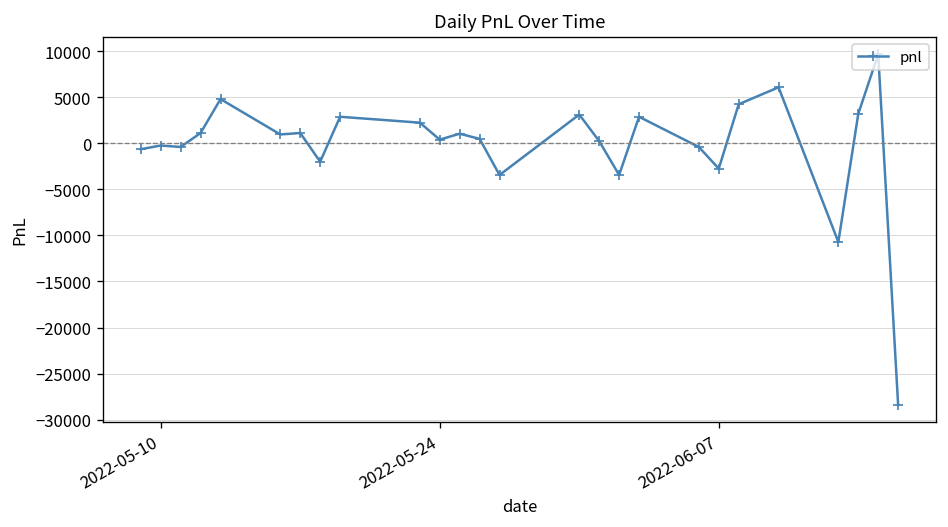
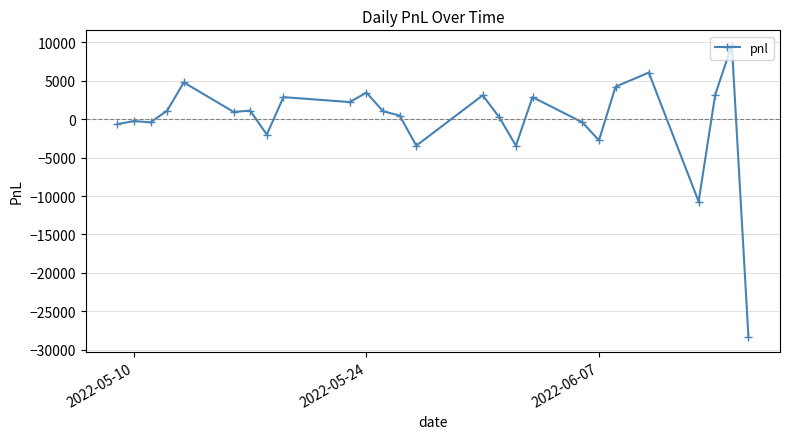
  {
    "2022-05-10": 0,
-   "2022-05-24": 0,
+   "2022-05-24": 3000,
    "2022-06-07": -3000
  }
